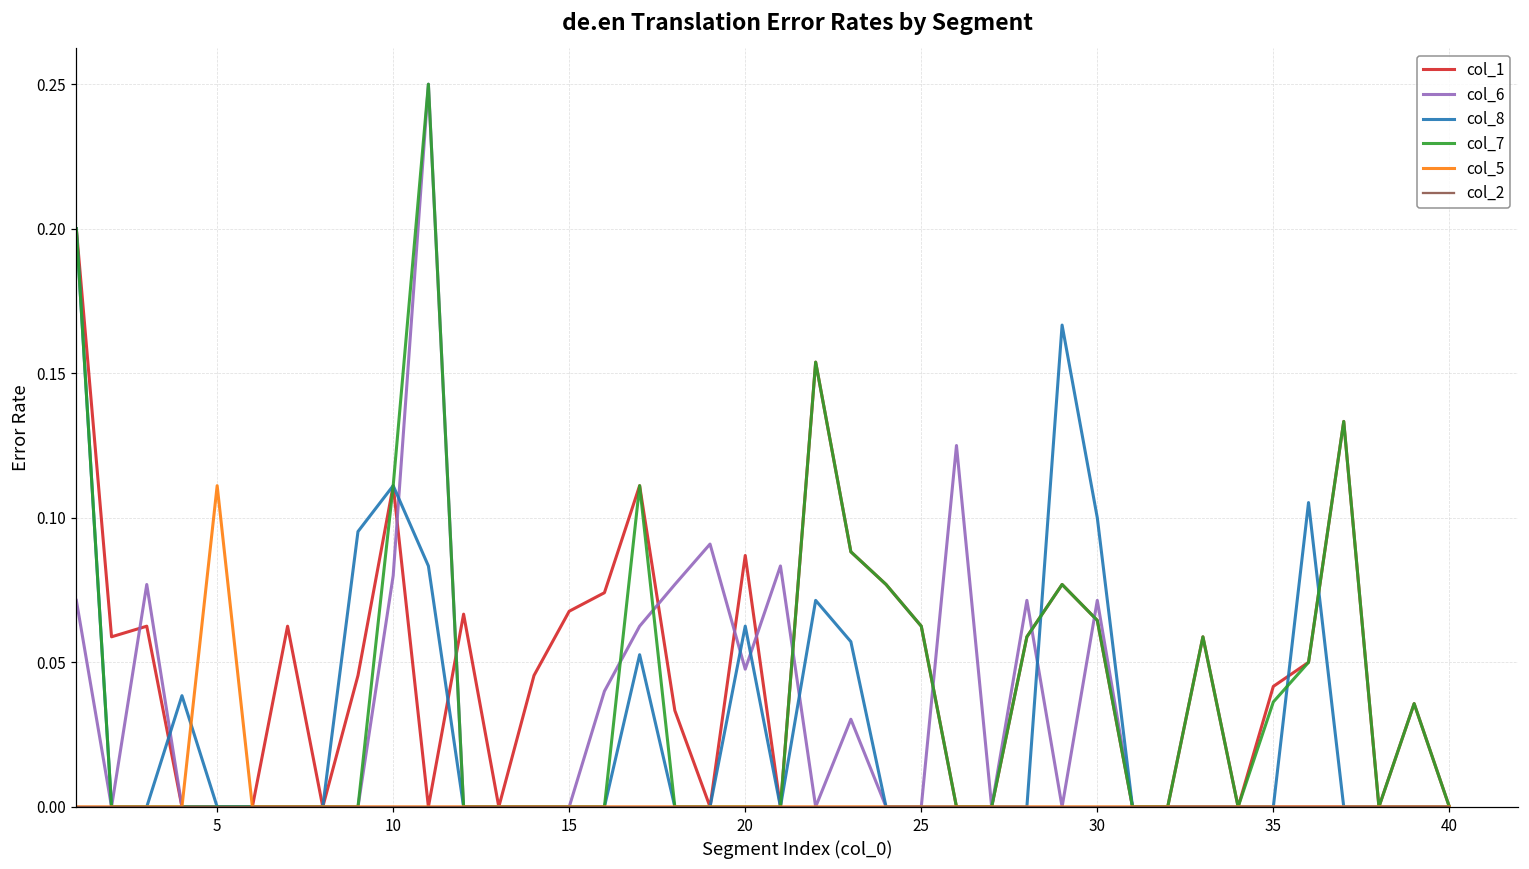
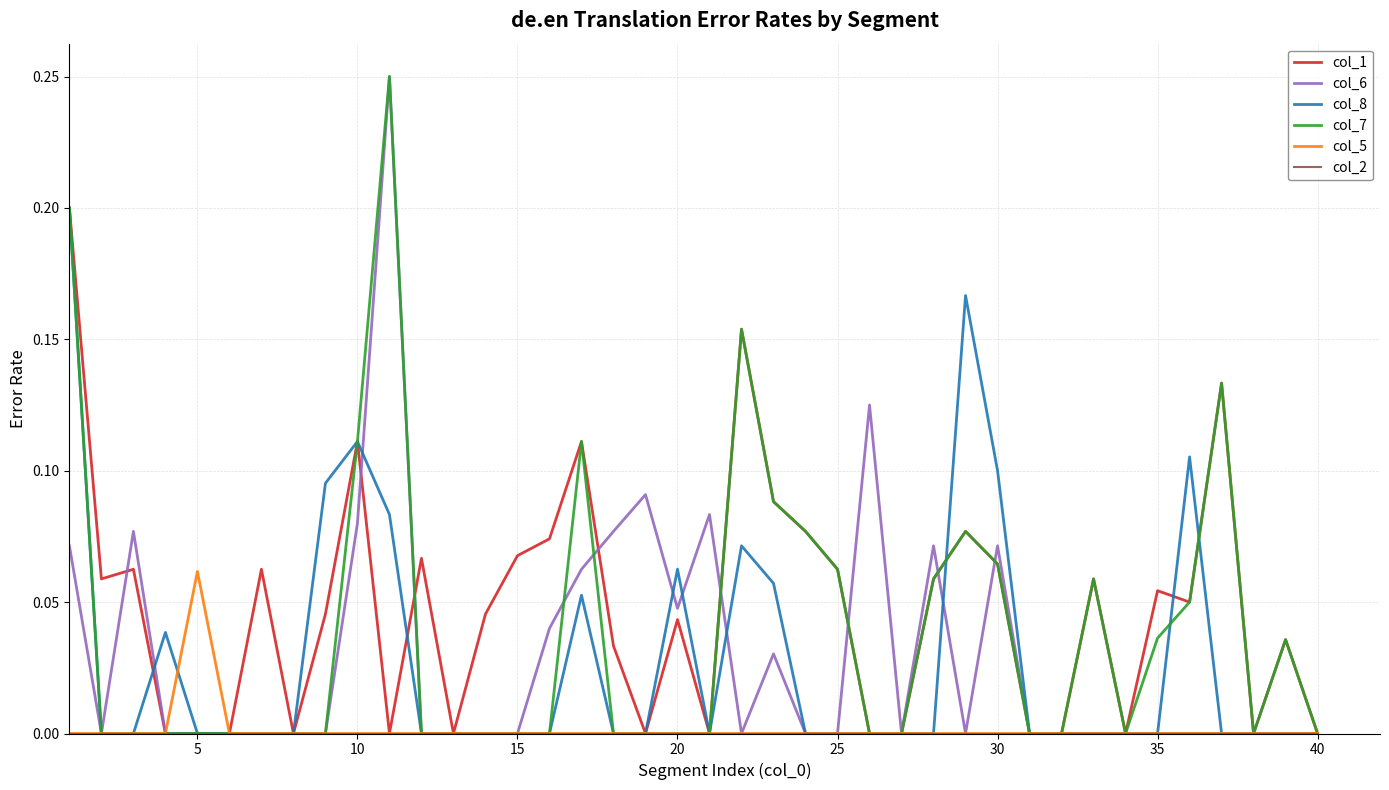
  {
    "col_1": {
      "15": 0.068,
-     "20": 0.087,
-     "35": 0.042
+     "20": 0.043,
+     "35": 0.054
    },
    "col_6": {
      "10": 0.080,
      "20": 0.048,
      "30": 0.071
    },
    "col_8": {
      "20": 0.063,
      "30": 0.100
    },
    "col_7": {
      "35": 0.036
    },
    "col_5": {
-     "5": 0.111
+     "5": 0.062
    }
  }
